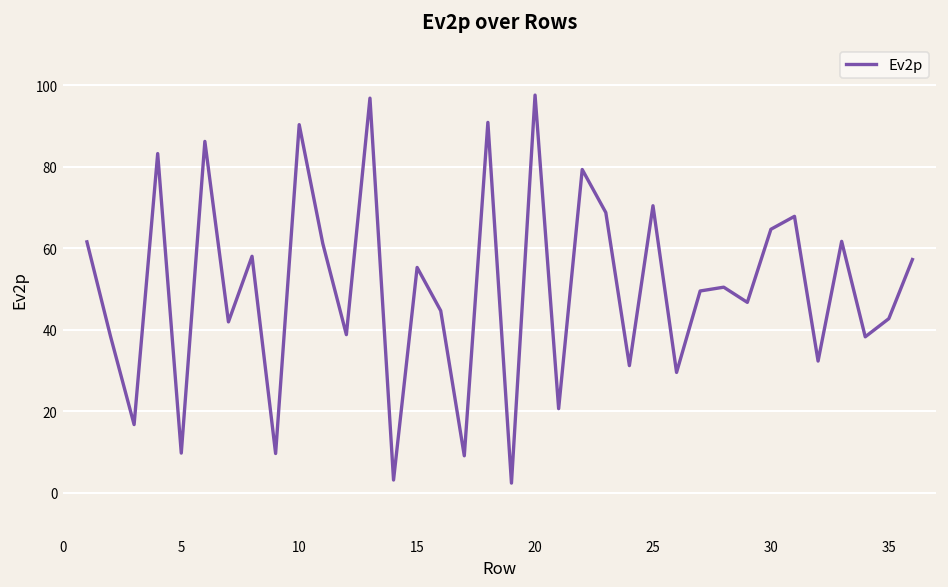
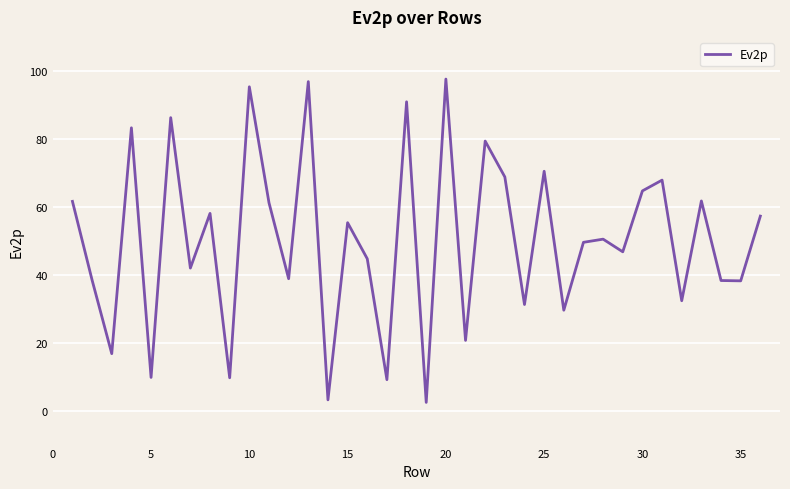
  {
    "5": 10,
-   "10": 90,
+   "10": 95,
    "15": 55,
    "20": 98,
    "25": 70,
    "30": 65,
-   "35": 43
+   "35": 38
  }
